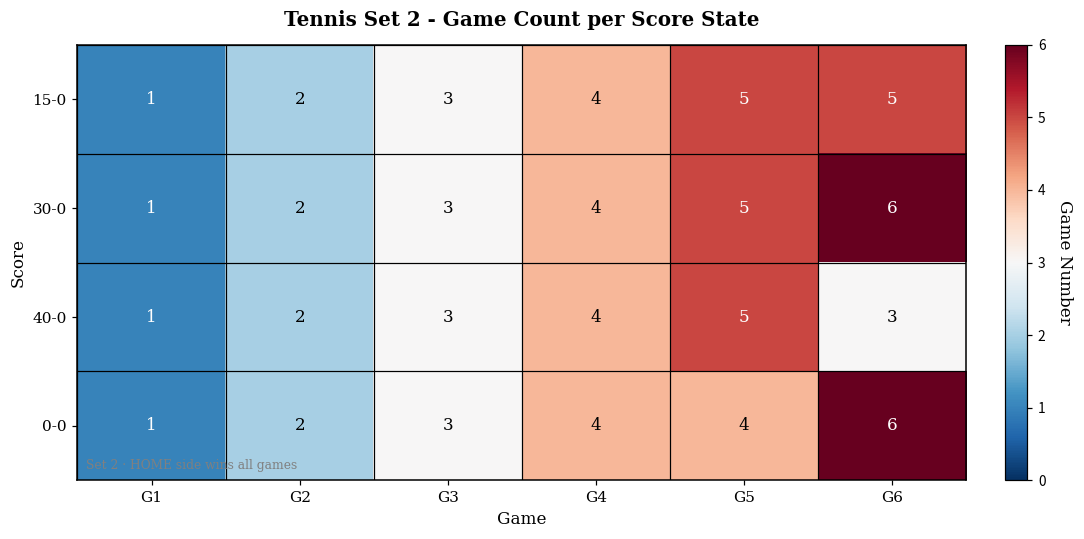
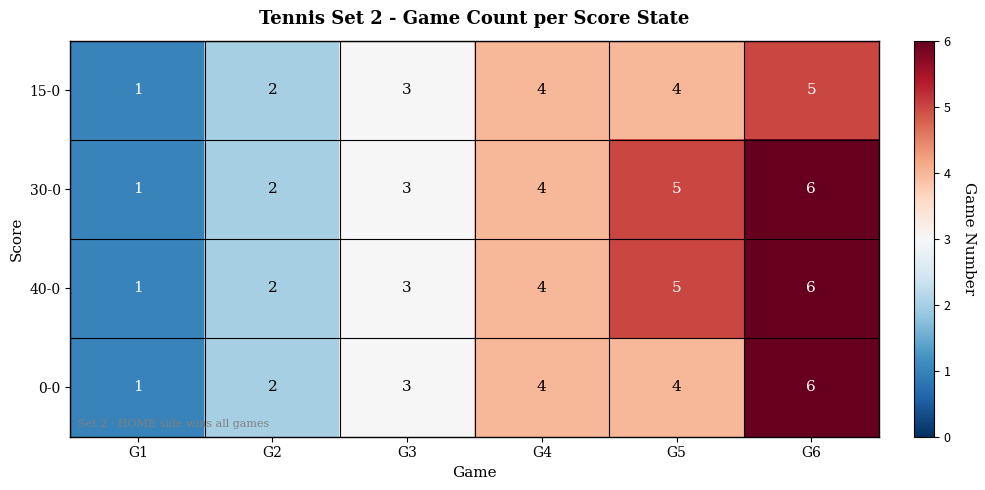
  {
    "15-0": {
      "G1": 1,
      "G2": 2,
      "G3": 3,
      "G4": 4,
-     "G5": 5,
+     "G5": 4,
      "G6": 5
    },
    "30-0": {
      "G1": 1,
      "G2": 2,
      "G3": 3,
      "G4": 4,
      "G5": 5,
      "G6": 6
    },
    "40-0": {
      "G1": 1,
      "G2": 2,
      "G3": 3,
      "G4": 4,
      "G5": 5,
-     "G6": 3
+     "G6": 6
    },
    "0-0": {
      "G2": 2,
      "G3": 3,
      "G4": 4,
      "G5": 4,
      "G6": 6
    }
  }
